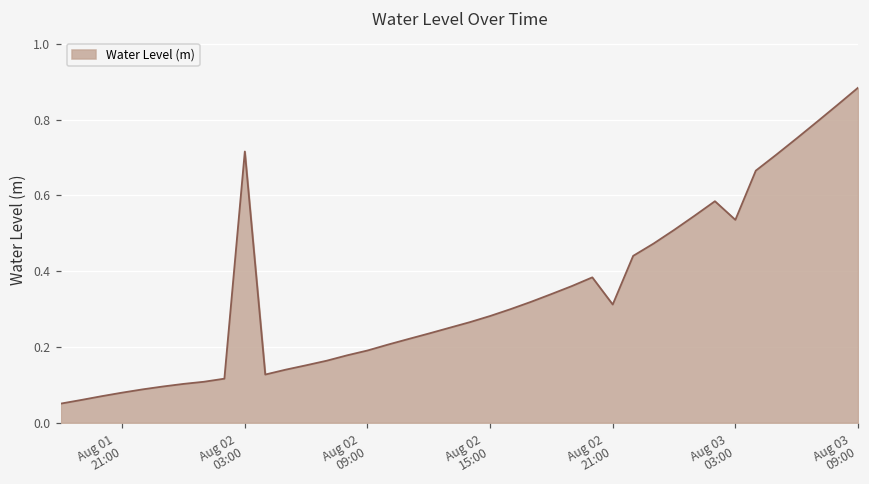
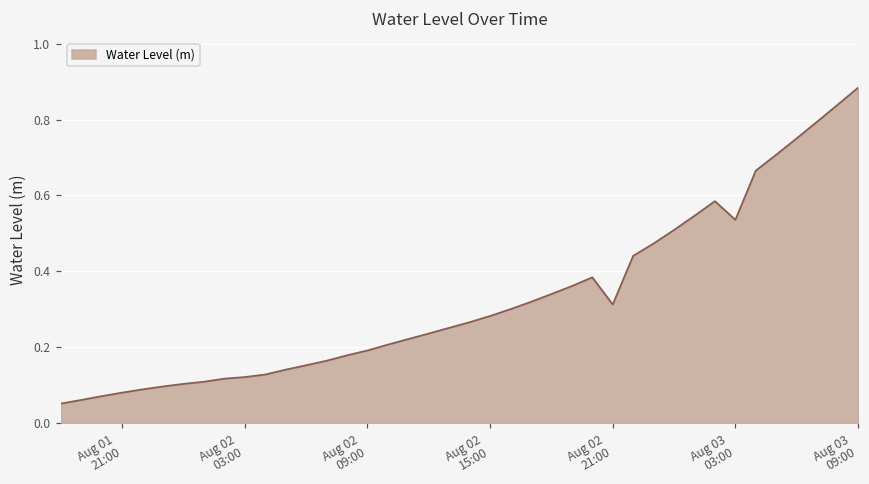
  {
    "Aug 01 21:00": 0.08,
-   "Aug 02 03:00": 0.72,
+   "Aug 02 03:00": 0.12,
    "Aug 02 09:00": 0.19,
    "Aug 02 15:00": 0.28,
    "Aug 02 21:00": 0.31,
    "Aug 03 03:00": 0.54,
    "Aug 03 09:00": 0.88
  }
